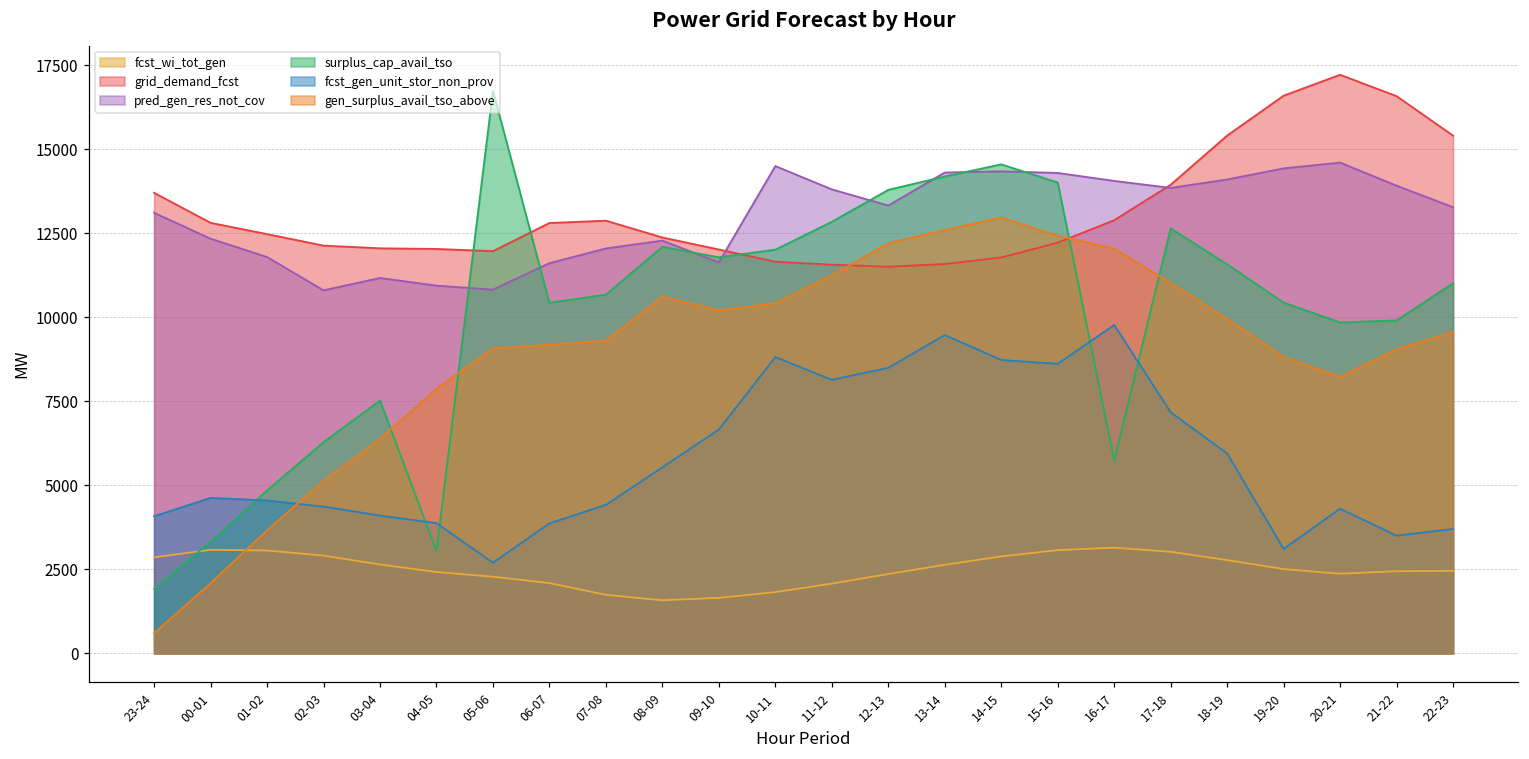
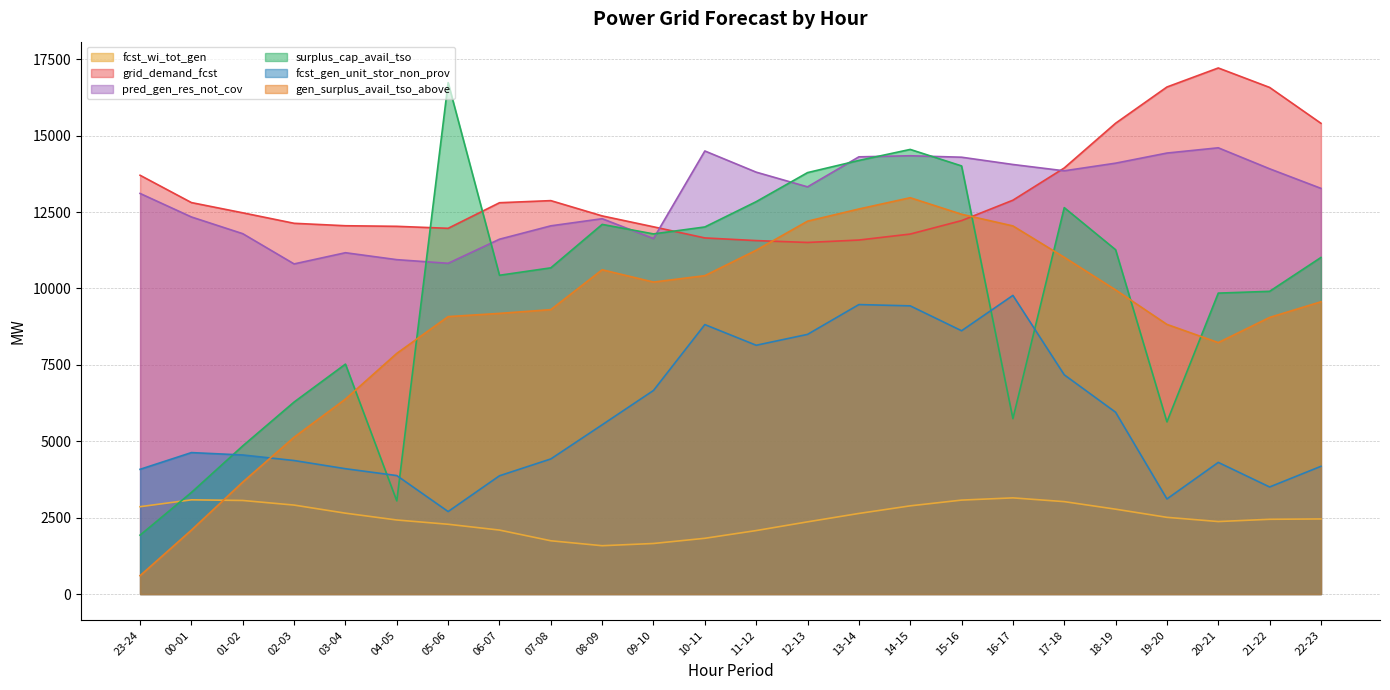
  {
    "pred_gen_res_not_cov": {
      "23-24": 13100,
      "00-01": 12300,
      "01-02": 11800,
      "02-03": 10800,
      "03-04": 11200,
      "04-05": 10900,
      "05-06": 10800,
      "06-07": 11600,
      "07-08": 12100,
      "08-09": 12300,
      "09-10": 11600,
      "10-11": 14500,
      "11-12": 13800,
      "12-13": 13300,
      "13-14": 14300,
      "14-15": 14300,
      "15-16": 14300,
      "16-17": 14100,
      "17-18": 13900,
      "18-19": 14100,
      "19-20": 14400,
      "20-21": 14600,
      "21-22": 13900,
      "22-23": 13300
    },
    "surplus_cap_avail_tso": {
      "23-24": 1900,
      "00-01": 3300,
      "01-02": 4800,
      "02-03": 6300,
      "03-04": 7500,
      "04-05": 3000,
      "06-07": 10400,
      "07-08": 10700,
      "08-09": 12100,
      "09-10": 11800,
      "10-11": 12000,
      "11-12": 12800,
      "12-13": 13800,
      "13-14": 14200,
      "14-15": 14600,
      "15-16": 14000,
      "16-17": 5700,
      "17-18": 12600,
-     "18-19": 11600,
-     "19-20": 10400,
+     "18-19": 11300,
+     "19-20": 5600,
      "20-21": 9800,
      "21-22": 9900,
      "22-23": 11000
    },
    "fcst_gen_unit_stor_non_prov": {
      "23-24": 4100,
      "00-01": 4600,
      "01-02": 4600,
      "02-03": 4400,
      "03-04": 4100,
      "04-05": 3900,
      "05-06": 2700,
      "06-07": 3900,
      "07-08": 4400,
      "08-09": 5500,
      "09-10": 6700,
      "10-11": 8800,
      "11-12": 8100,
      "12-13": 8500,
      "13-14": 9500,
-     "14-15": 8700,
+     "14-15": 9400,
      "15-16": 8600,
      "16-17": 9800,
      "17-18": 7200,
      "18-19": 6000,
      "19-20": 3100,
      "20-21": 4300,
      "21-22": 3500,
-     "22-23": 3700
+     "22-23": 4200
    }
  }
